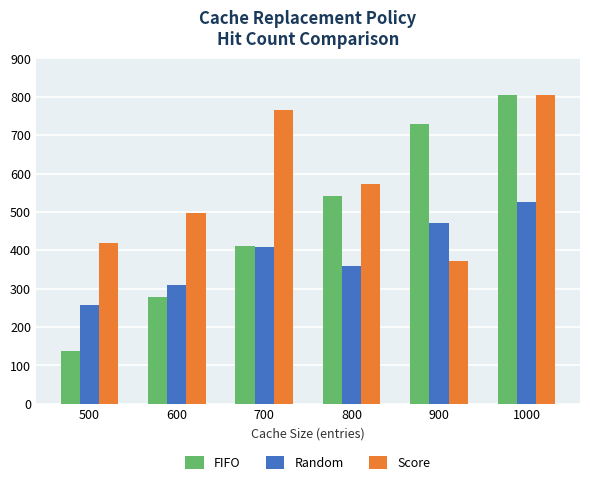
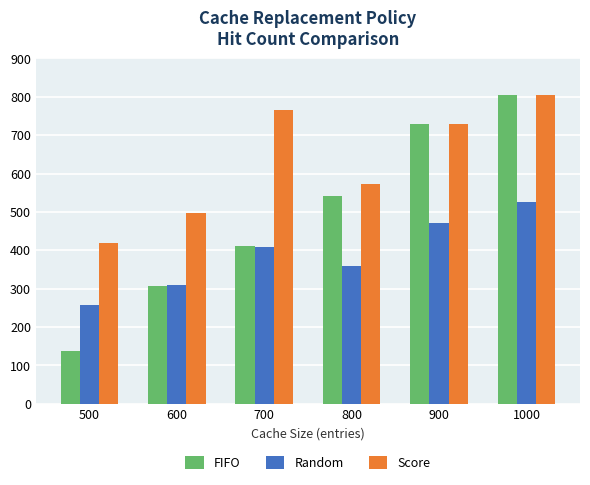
  {
    "FIFO": {
      "500": 140,
-     "600": 280,
+     "600": 310,
      "700": 410,
      "800": 540,
      "900": 730,
      "1000": 800
    },
    "Random": {
      "500": 260,
      "600": 310,
      "700": 410,
      "800": 360,
      "900": 470,
      "1000": 530
    },
    "Score": {
      "500": 420,
      "600": 500,
      "700": 770,
      "800": 570,
-     "900": 370,
+     "900": 730,
      "1000": 800
    }
  }
